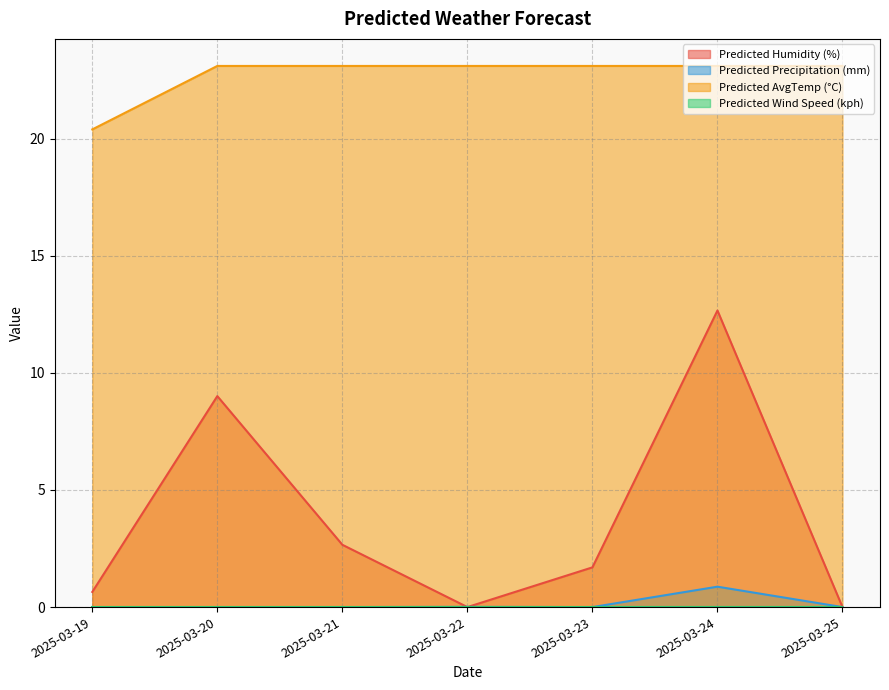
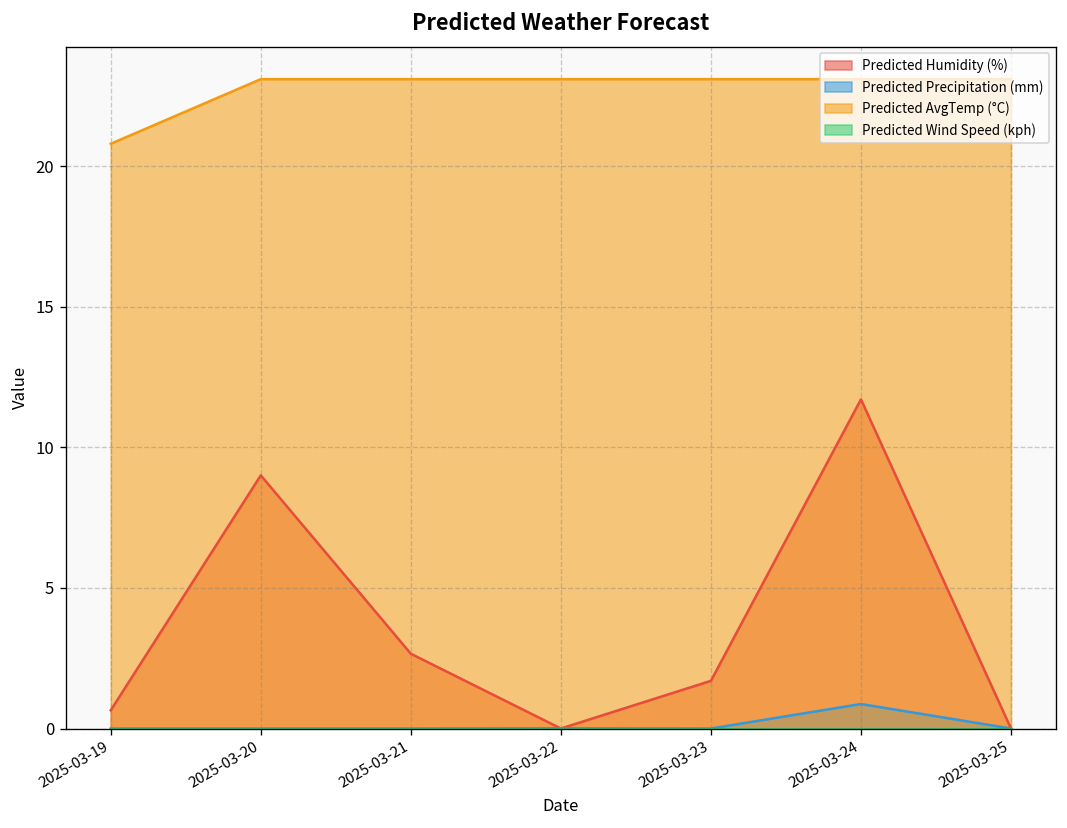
  {
    "Predicted Humidity (%)": {
      "2025-03-19": 0.6,
      "2025-03-20": 9.0,
      "2025-03-21": 2.7,
      "2025-03-23": 1.7,
-     "2025-03-24": 12.7
+     "2025-03-24": 11.7
    },
    "Predicted Precipitation (mm)": {
      "2025-03-24": 0.9
    },
    "Predicted AvgTemp (°C)": {
-     "2025-03-19": 20.4,
+     "2025-03-19": 20.8,
      "2025-03-20": 23.1,
      "2025-03-21": 23.1,
      "2025-03-22": 23.1,
      "2025-03-23": 23.1
    },
    "Predicted Wind Speed (kph)": {
      "2025-03-24": 0.0
    }
  }
